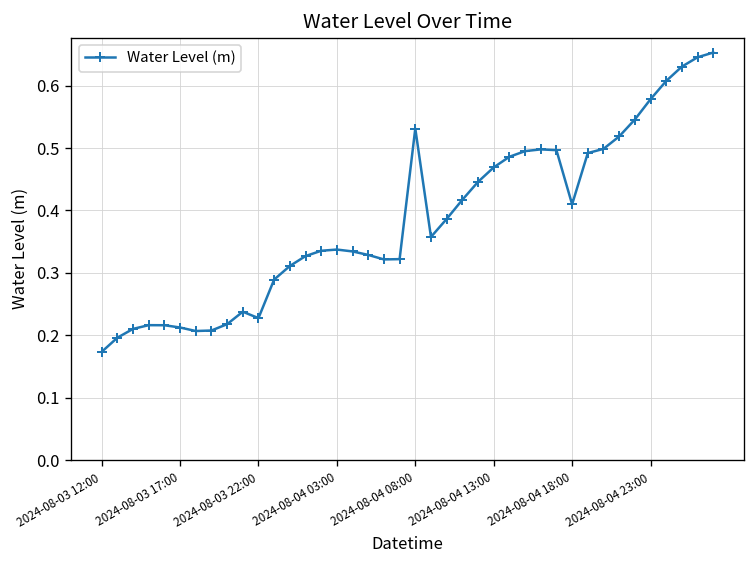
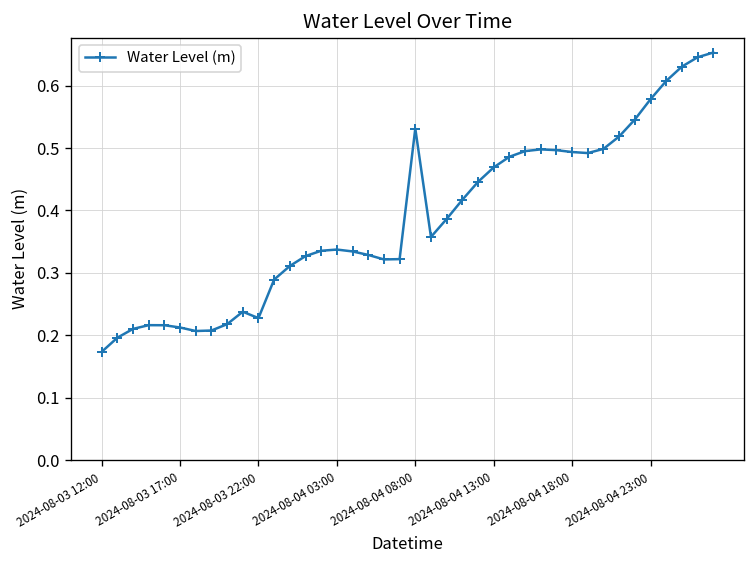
  {
    "2024-08-03 12:00": 0.17,
    "2024-08-03 17:00": 0.21,
    "2024-08-03 22:00": 0.23,
    "2024-08-04 03:00": 0.34,
    "2024-08-04 08:00": 0.53,
    "2024-08-04 13:00": 0.47,
-   "2024-08-04 18:00": 0.41,
+   "2024-08-04 18:00": 0.49,
    "2024-08-04 23:00": 0.58
  }
